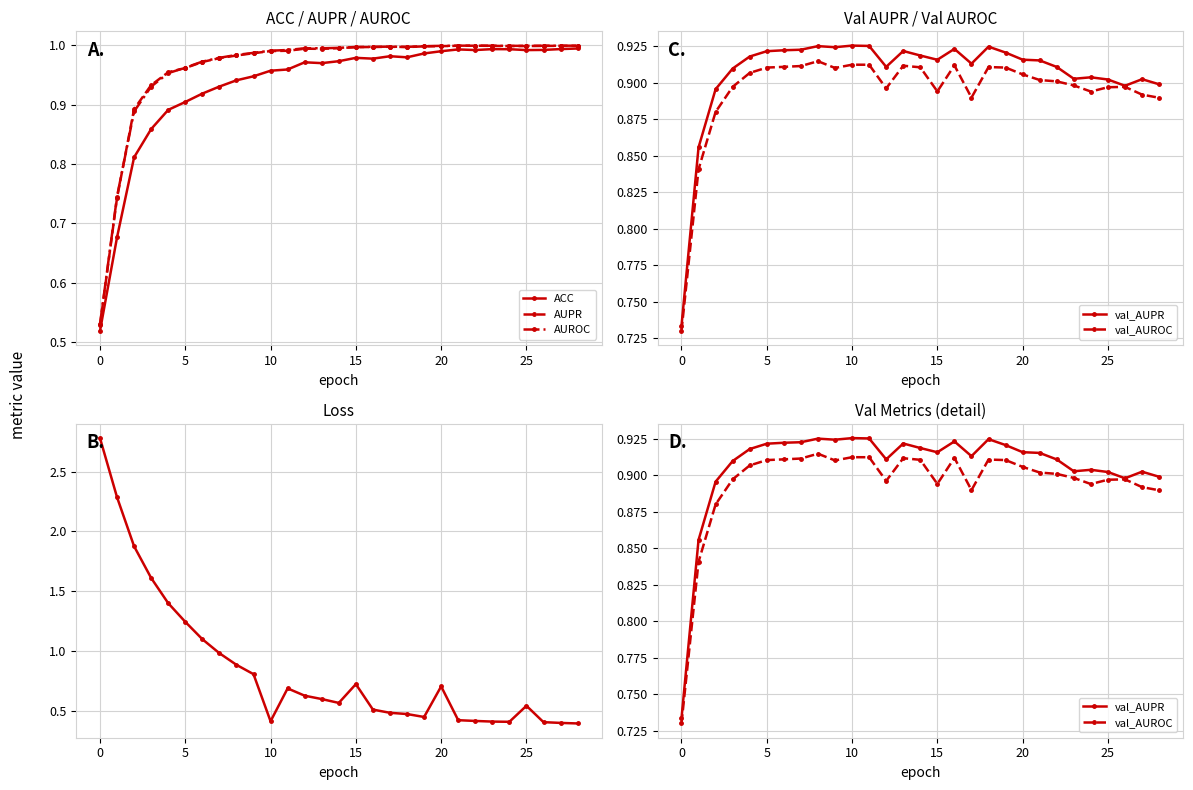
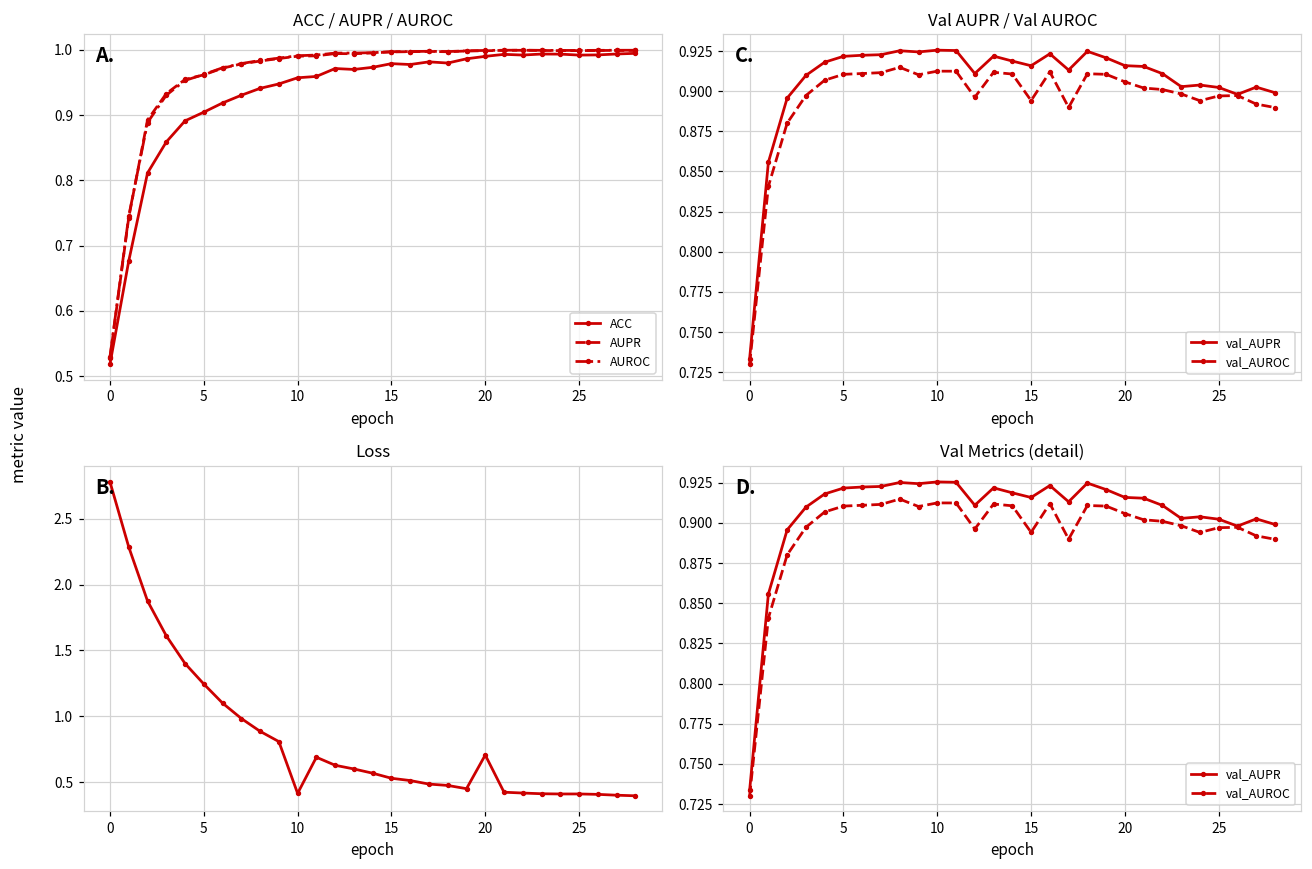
  {
    "Loss": {
      "0": 2.78,
      "5": 1.25,
      "10": 0.42,
-     "15": 0.73,
+     "15": 0.53,
      "20": 0.71,
-     "25": 0.54
+     "25": 0.41
    }
  }
